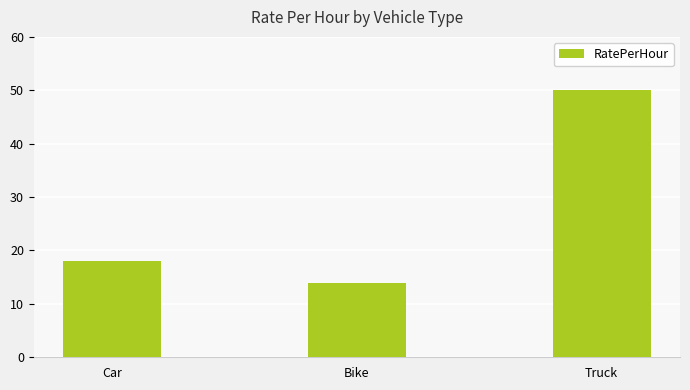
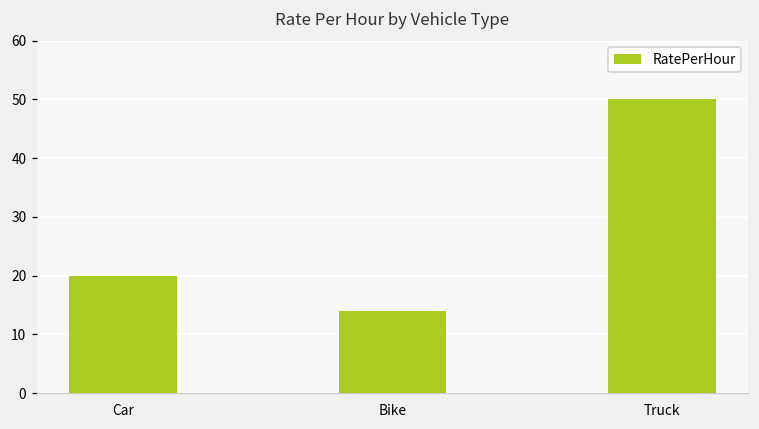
  {
-   "Car": 18,
+   "Car": 20,
    "Bike": 14,
    "Truck": 50
  }
